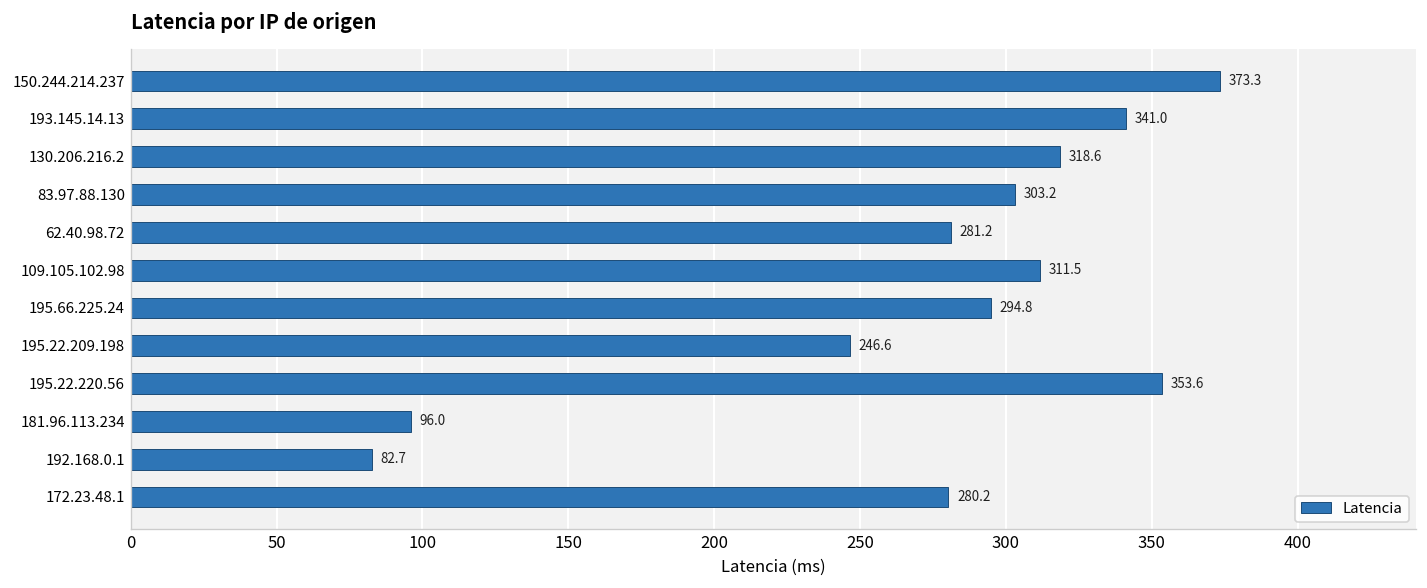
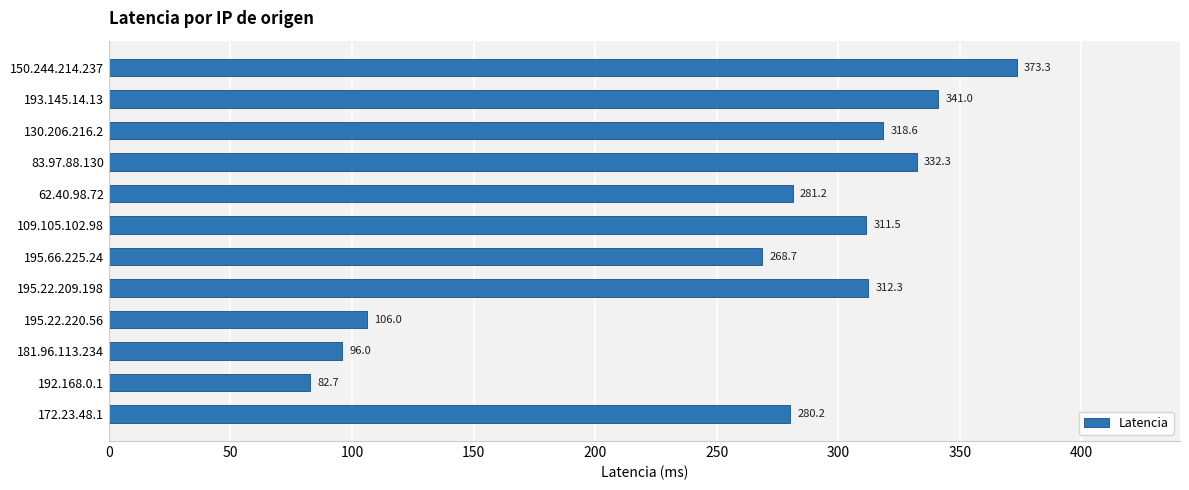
  {
    "150.244.214.237": 373.3,
    "193.145.14.13": 341.0,
    "130.206.216.2": 318.6,
-   "83.97.88.130": 303.2,
+   "83.97.88.130": 332.3,
    "62.40.98.72": 281.2,
    "109.105.102.98": 311.5,
-   "195.66.225.24": 294.8,
-   "195.22.209.198": 246.6,
-   "195.22.220.56": 353.6,
+   "195.66.225.24": 268.7,
+   "195.22.209.198": 312.3,
+   "195.22.220.56": 106.0,
    "181.96.113.234": 96.0,
    "192.168.0.1": 82.7,
    "172.23.48.1": 280.2
  }
